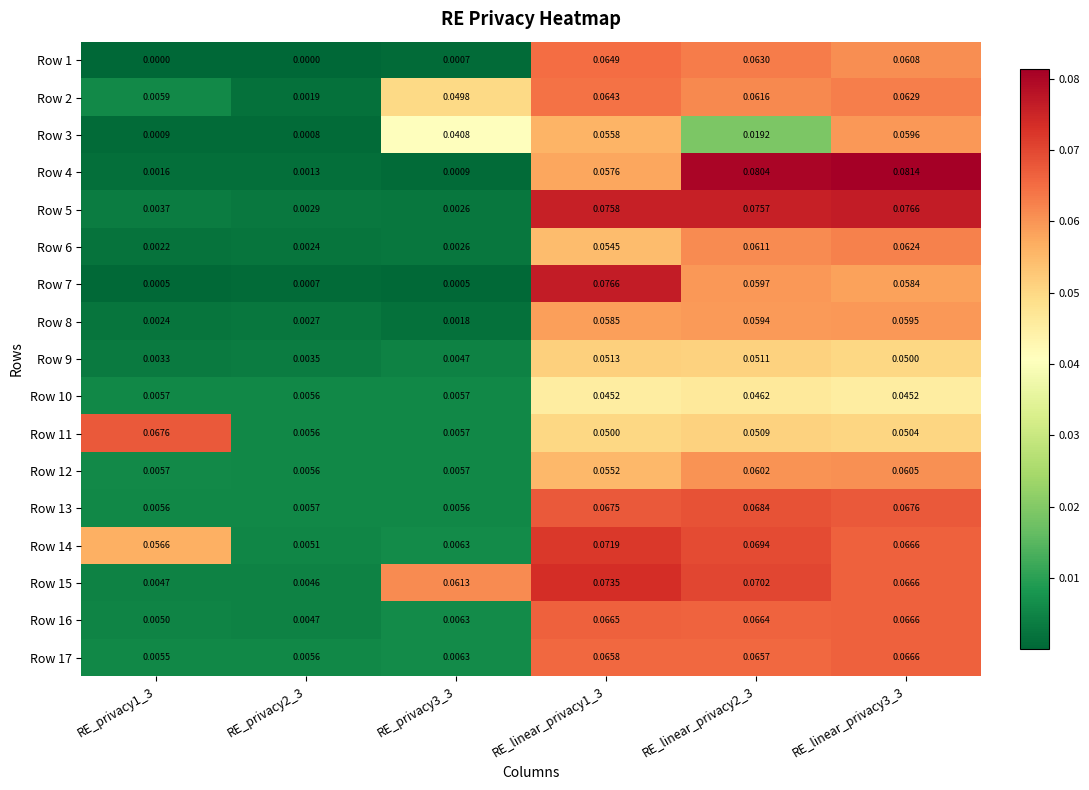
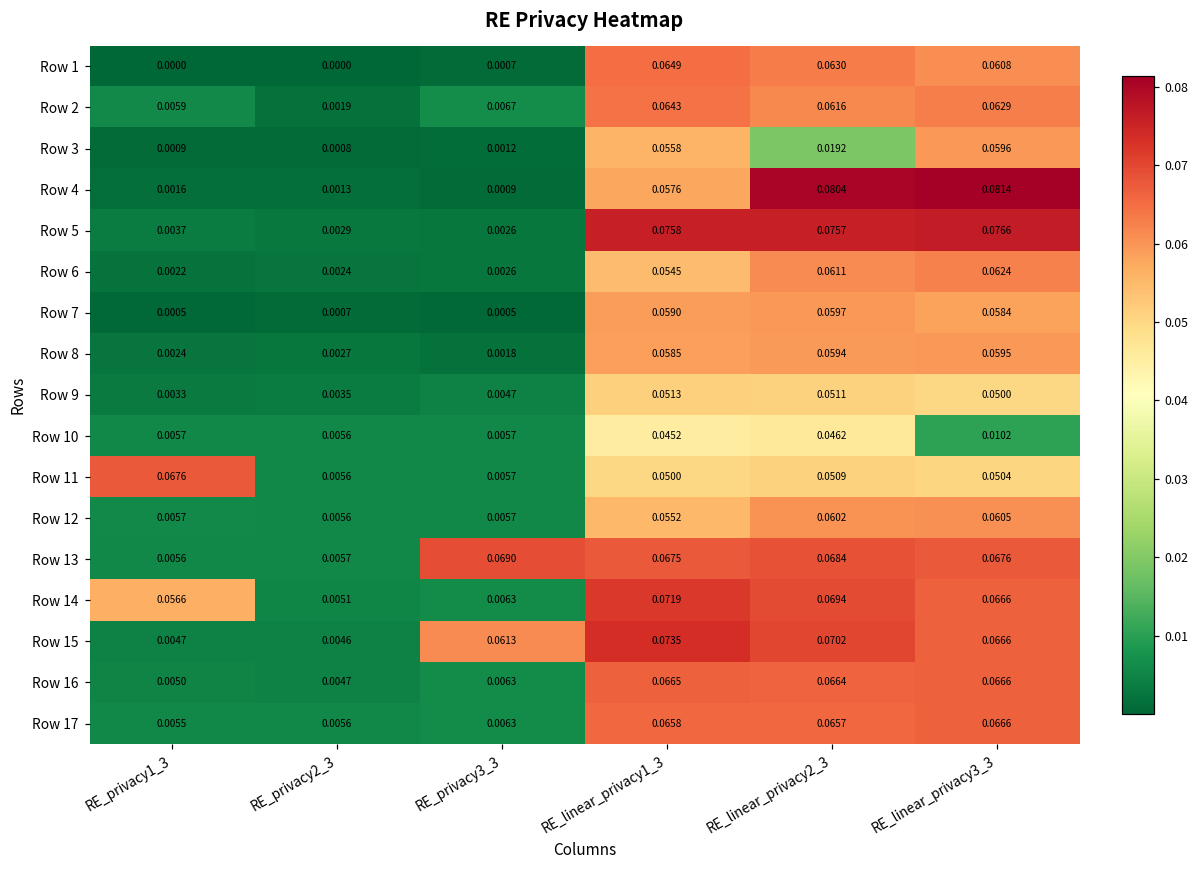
  {
    "Row 1": {
      "RE_privacy1_3": 0.0000,
      "RE_privacy2_3": 0.0000,
      "RE_privacy3_3": 0.0007,
      "RE_linear_privacy1_3": 0.0649,
      "RE_linear_privacy2_3": 0.0630,
      "RE_linear_privacy3_3": 0.0608
    },
    "Row 2": {
      "RE_privacy1_3": 0.0059,
      "RE_privacy2_3": 0.0019,
-     "RE_privacy3_3": 0.0498,
+     "RE_privacy3_3": 0.0067,
      "RE_linear_privacy1_3": 0.0643,
      "RE_linear_privacy2_3": 0.0616,
      "RE_linear_privacy3_3": 0.0629
    },
    "Row 3": {
      "RE_privacy1_3": 0.0009,
      "RE_privacy2_3": 0.0008,
-     "RE_privacy3_3": 0.0408,
+     "RE_privacy3_3": 0.0012,
      "RE_linear_privacy1_3": 0.0558,
      "RE_linear_privacy2_3": 0.0192,
      "RE_linear_privacy3_3": 0.0596
    },
    "Row 4": {
      "RE_privacy1_3": 0.0016,
      "RE_privacy2_3": 0.0013,
      "RE_privacy3_3": 0.0009,
      "RE_linear_privacy1_3": 0.0576,
      "RE_linear_privacy2_3": 0.0804,
      "RE_linear_privacy3_3": 0.0814
    },
    "Row 5": {
      "RE_privacy1_3": 0.0037,
      "RE_privacy2_3": 0.0029,
      "RE_privacy3_3": 0.0026,
      "RE_linear_privacy1_3": 0.0758,
      "RE_linear_privacy2_3": 0.0757,
      "RE_linear_privacy3_3": 0.0766
    },
    "Row 6": {
      "RE_privacy1_3": 0.0022,
      "RE_privacy2_3": 0.0024,
      "RE_privacy3_3": 0.0026,
      "RE_linear_privacy1_3": 0.0545,
      "RE_linear_privacy2_3": 0.0611,
      "RE_linear_privacy3_3": 0.0624
    },
    "Row 7": {
      "RE_privacy1_3": 0.0005,
      "RE_privacy2_3": 0.0007,
      "RE_privacy3_3": 0.0005,
-     "RE_linear_privacy1_3": 0.0766,
+     "RE_linear_privacy1_3": 0.0590,
      "RE_linear_privacy2_3": 0.0597,
      "RE_linear_privacy3_3": 0.0584
    },
    "Row 8": {
      "RE_privacy1_3": 0.0024,
      "RE_privacy2_3": 0.0027,
      "RE_privacy3_3": 0.0018,
      "RE_linear_privacy1_3": 0.0585,
      "RE_linear_privacy2_3": 0.0594,
      "RE_linear_privacy3_3": 0.0595
    },
    "Row 9": {
      "RE_privacy1_3": 0.0033,
      "RE_privacy2_3": 0.0035,
      "RE_privacy3_3": 0.0047,
      "RE_linear_privacy1_3": 0.0513,
      "RE_linear_privacy2_3": 0.0511,
      "RE_linear_privacy3_3": 0.0500
    },
    "Row 10": {
      "RE_privacy1_3": 0.0057,
      "RE_privacy2_3": 0.0056,
      "RE_privacy3_3": 0.0057,
      "RE_linear_privacy1_3": 0.0452,
      "RE_linear_privacy2_3": 0.0462,
-     "RE_linear_privacy3_3": 0.0452
+     "RE_linear_privacy3_3": 0.0102
    },
    "Row 11": {
      "RE_privacy1_3": 0.0676,
      "RE_privacy2_3": 0.0056,
      "RE_privacy3_3": 0.0057,
      "RE_linear_privacy1_3": 0.0500,
      "RE_linear_privacy2_3": 0.0509,
      "RE_linear_privacy3_3": 0.0504
    },
    "Row 12": {
      "RE_privacy1_3": 0.0057,
      "RE_privacy2_3": 0.0056,
      "RE_privacy3_3": 0.0057,
      "RE_linear_privacy1_3": 0.0552,
      "RE_linear_privacy2_3": 0.0602,
      "RE_linear_privacy3_3": 0.0605
    },
    "Row 13": {
      "RE_privacy1_3": 0.0056,
      "RE_privacy2_3": 0.0057,
-     "RE_privacy3_3": 0.0056,
+     "RE_privacy3_3": 0.0690,
      "RE_linear_privacy1_3": 0.0675,
      "RE_linear_privacy2_3": 0.0684,
      "RE_linear_privacy3_3": 0.0676
    },
    "Row 14": {
      "RE_privacy1_3": 0.0566,
      "RE_privacy2_3": 0.0051,
      "RE_privacy3_3": 0.0063,
      "RE_linear_privacy1_3": 0.0719,
      "RE_linear_privacy2_3": 0.0694,
      "RE_linear_privacy3_3": 0.0666
    },
    "Row 15": {
      "RE_privacy1_3": 0.0047,
      "RE_privacy2_3": 0.0046,
      "RE_privacy3_3": 0.0613,
      "RE_linear_privacy1_3": 0.0735,
      "RE_linear_privacy2_3": 0.0702,
      "RE_linear_privacy3_3": 0.0666
    },
    "Row 16": {
      "RE_privacy1_3": 0.0050,
      "RE_privacy2_3": 0.0047,
      "RE_privacy3_3": 0.0063,
      "RE_linear_privacy1_3": 0.0665,
      "RE_linear_privacy2_3": 0.0664,
      "RE_linear_privacy3_3": 0.0666
    },
    "Row 17": {
      "RE_privacy1_3": 0.0055,
      "RE_privacy2_3": 0.0056,
      "RE_privacy3_3": 0.0063,
      "RE_linear_privacy1_3": 0.0658,
      "RE_linear_privacy2_3": 0.0657,
      "RE_linear_privacy3_3": 0.0666
    }
  }
